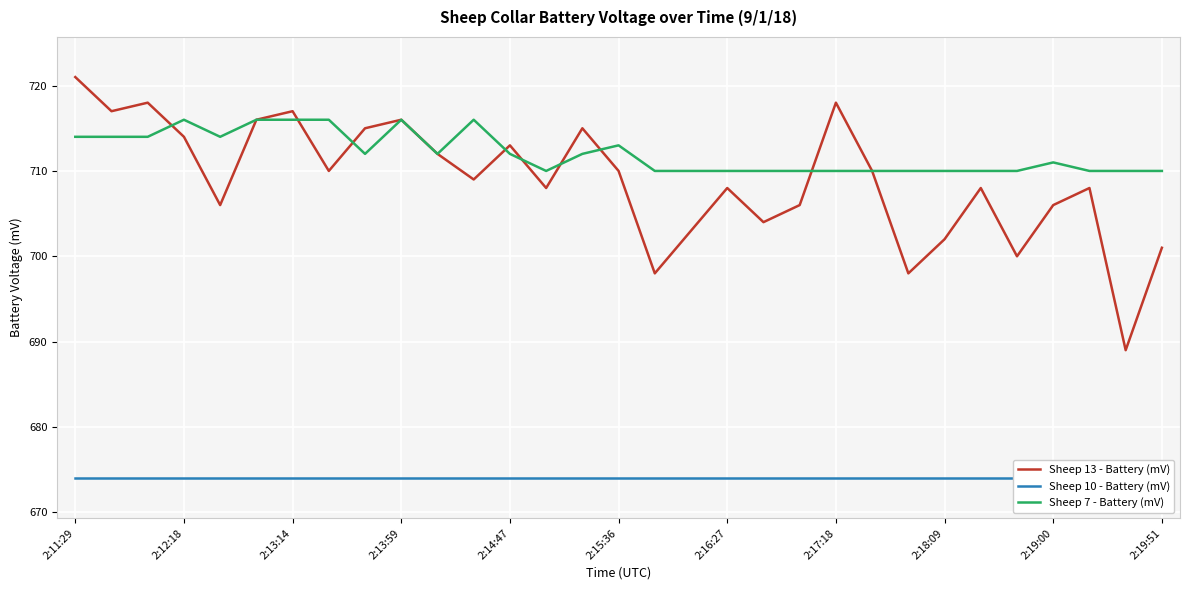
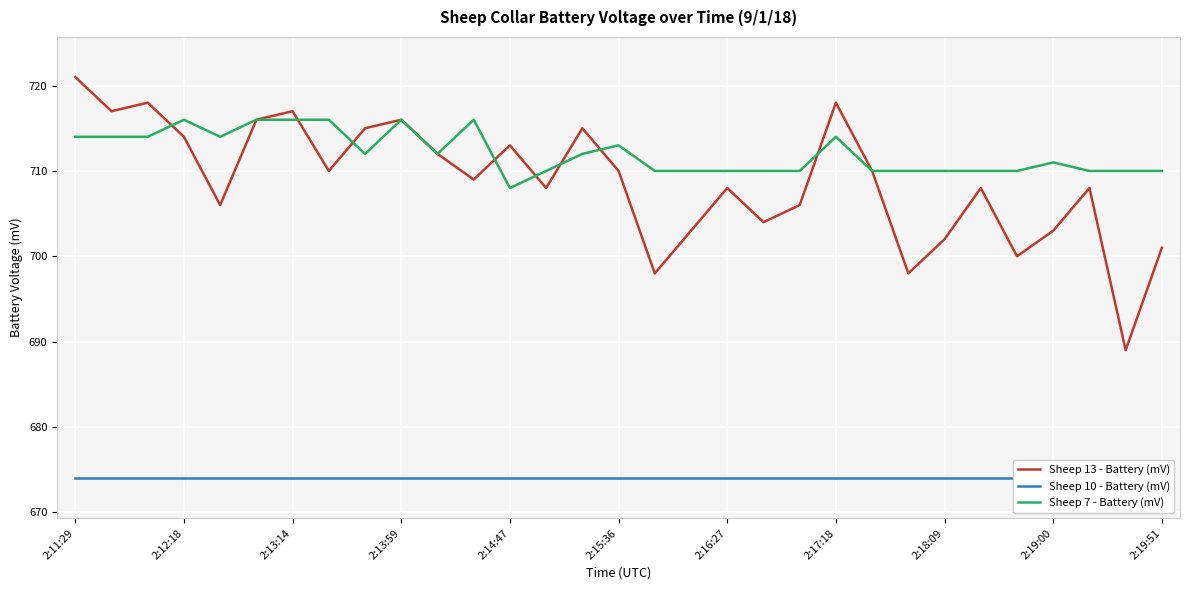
  {
    "Sheep 13 - Battery (mV)": {
      "2:11:29": 721,
      "2:12:18": 714,
      "2:13:14": 717,
      "2:14:47": 713,
      "2:15:36": 710,
      "2:16:27": 708,
      "2:17:18": 718,
      "2:18:09": 702,
-     "2:19:00": 706,
+     "2:19:00": 703,
      "2:19:51": 701
    },
    "Sheep 10 - Battery (mV)": {
      "2:11:29": 674,
      "2:12:18": 674,
      "2:13:14": 674,
      "2:13:59": 674,
      "2:14:47": 674,
      "2:15:36": 674,
      "2:16:27": 674,
      "2:17:18": 674,
      "2:18:09": 674
    },
    "Sheep 7 - Battery (mV)": {
      "2:11:29": 714,
      "2:12:18": 716,
      "2:13:14": 716,
-     "2:14:47": 712,
+     "2:14:47": 708,
      "2:15:36": 713,
      "2:16:27": 710,
-     "2:17:18": 710,
+     "2:17:18": 714,
      "2:18:09": 710,
      "2:19:00": 711,
      "2:19:51": 710
    }
  }
